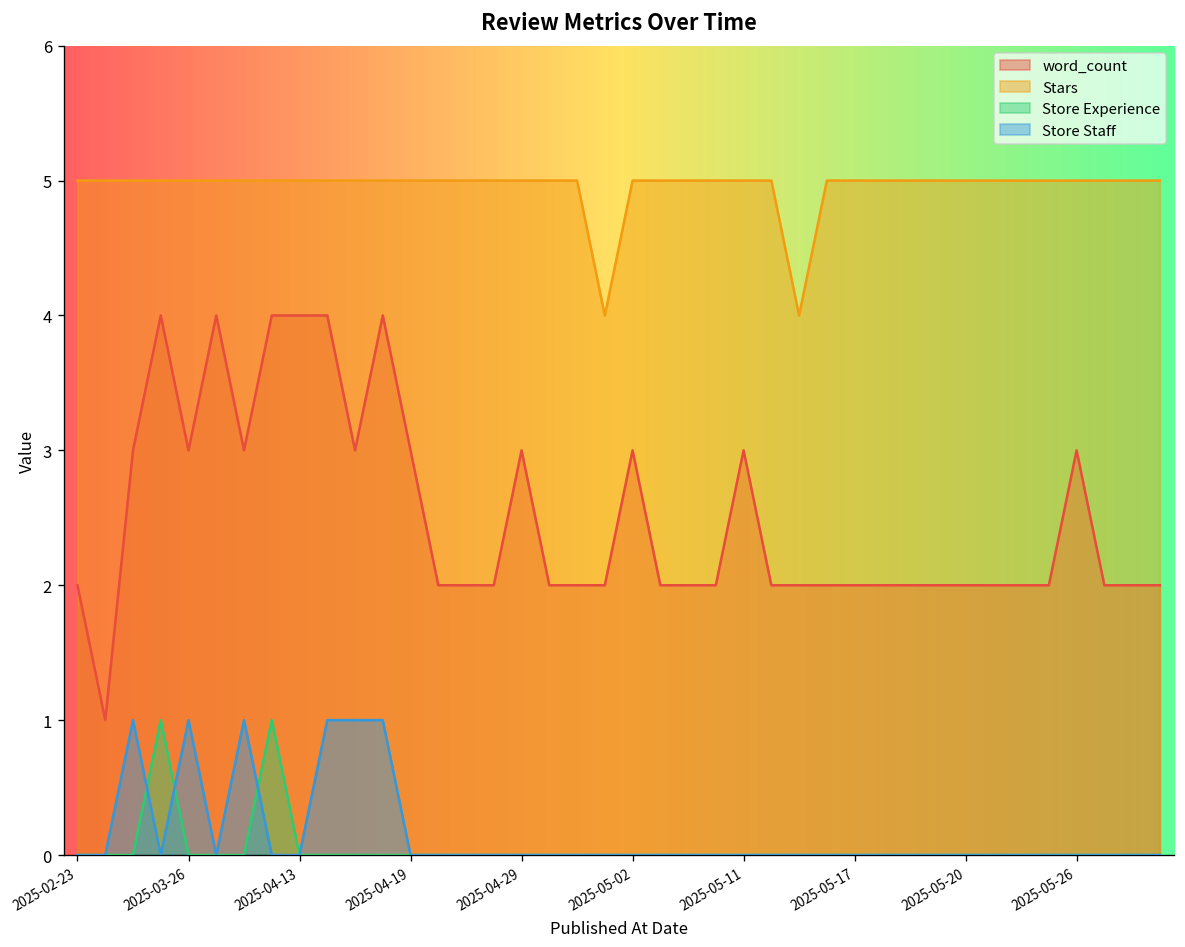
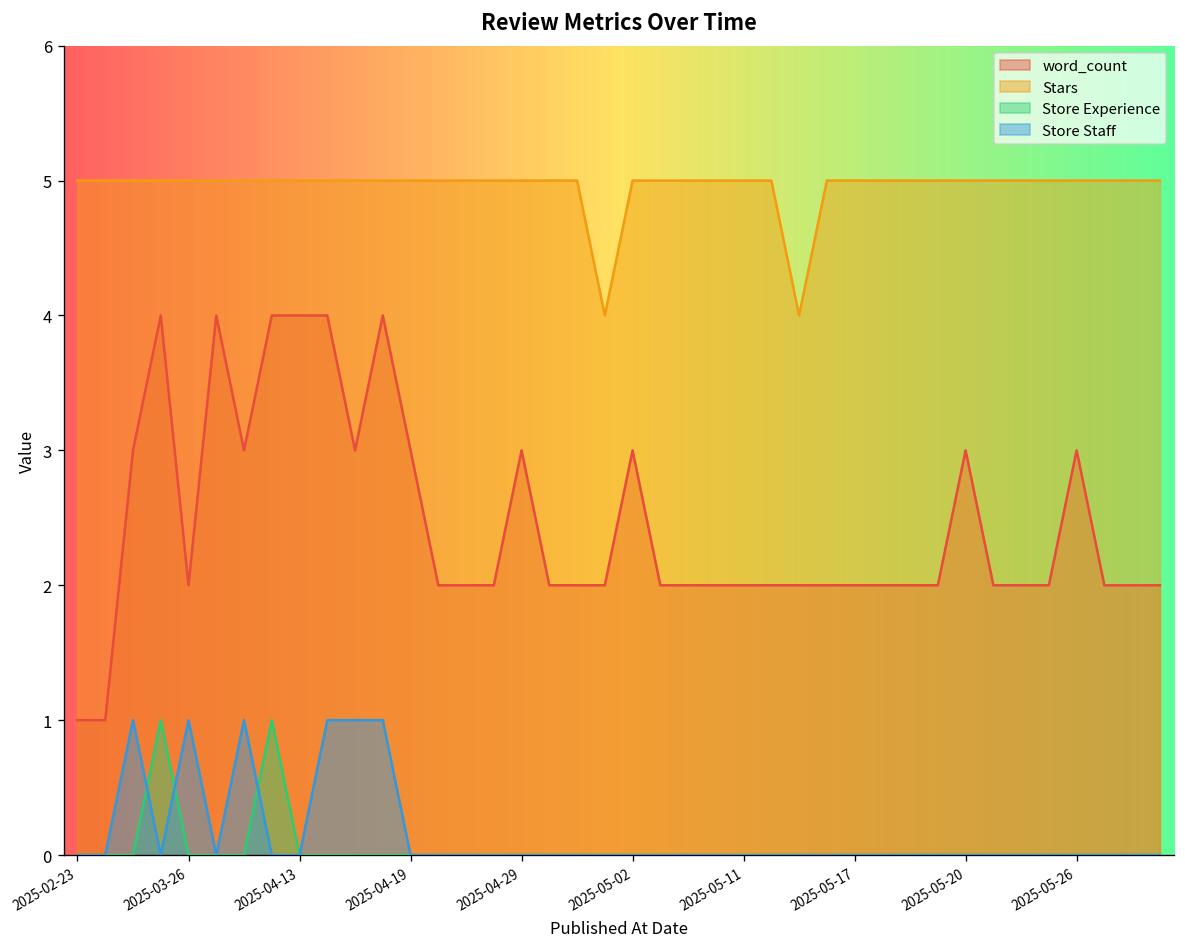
  {
    "word_count": {
-     "2025-02-23": 2,
-     "2025-03-26": 3,
+     "2025-02-23": 1,
+     "2025-03-26": 2,
      "2025-04-19": 3,
      "2025-04-29": 3,
      "2025-05-02": 3,
-     "2025-05-11": 3,
-     "2025-05-20": 2,
+     "2025-05-11": 2,
+     "2025-05-20": 3,
      "2025-05-26": 3
    },
    "Stars": {
      "2025-02-23": 5,
      "2025-03-26": 5,
      "2025-04-19": 5,
      "2025-04-29": 5,
      "2025-05-02": 5,
      "2025-05-11": 5,
      "2025-05-20": 5,
      "2025-05-26": 5
    },
    "Store Experience": {
      "2025-03-26": 0
    },
    "Store Staff": {
      "2025-03-26": 1
    }
  }
